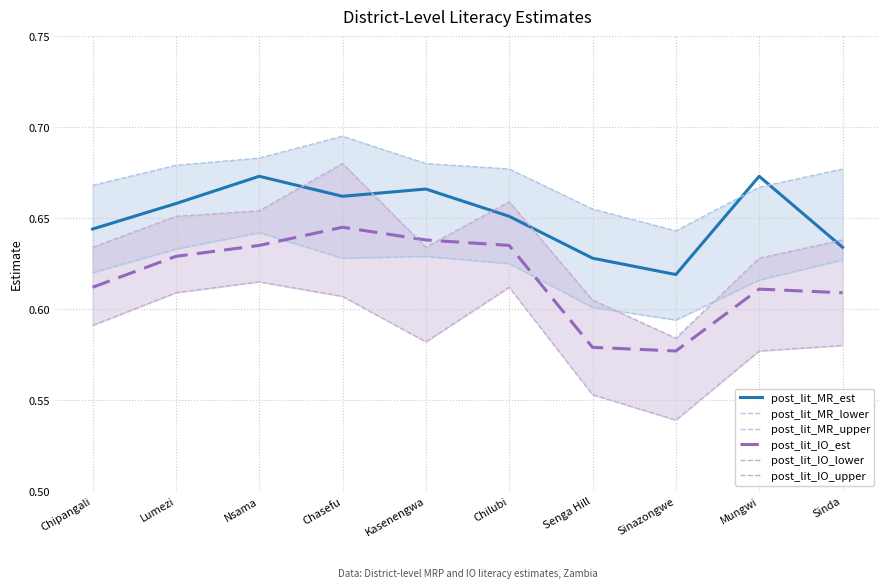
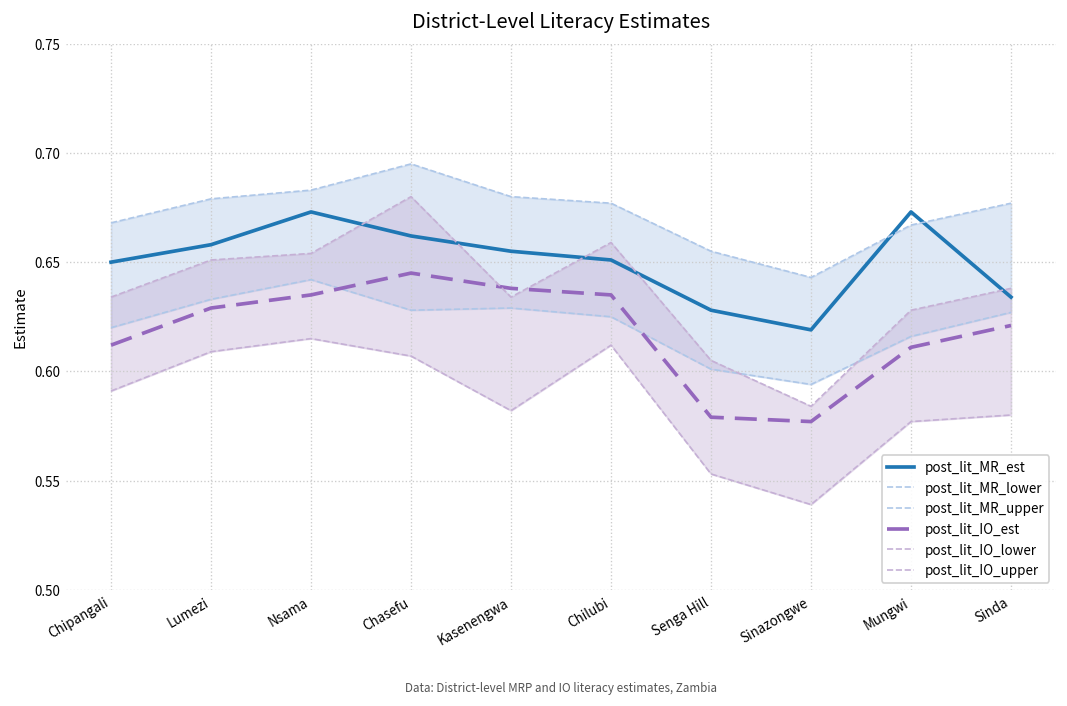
  {
    "post_lit_MR_est": {
-     "Chipangali": 0.644,
+     "Chipangali": 0.650,
      "Lumezi": 0.658,
      "Nsama": 0.673,
      "Chasefu": 0.662,
-     "Kasenengwa": 0.666,
+     "Kasenengwa": 0.655,
      "Chilubi": 0.651,
      "Senga Hill": 0.628,
      "Sinazongwe": 0.619,
      "Mungwi": 0.673,
      "Sinda": 0.634
    },
    "post_lit_IO_est": {
      "Chipangali": 0.612,
      "Lumezi": 0.629,
      "Nsama": 0.635,
      "Chasefu": 0.645,
      "Kasenengwa": 0.638,
      "Chilubi": 0.635,
      "Senga Hill": 0.579,
      "Sinazongwe": 0.577,
      "Mungwi": 0.611,
-     "Sinda": 0.609
+     "Sinda": 0.621
    }
  }
